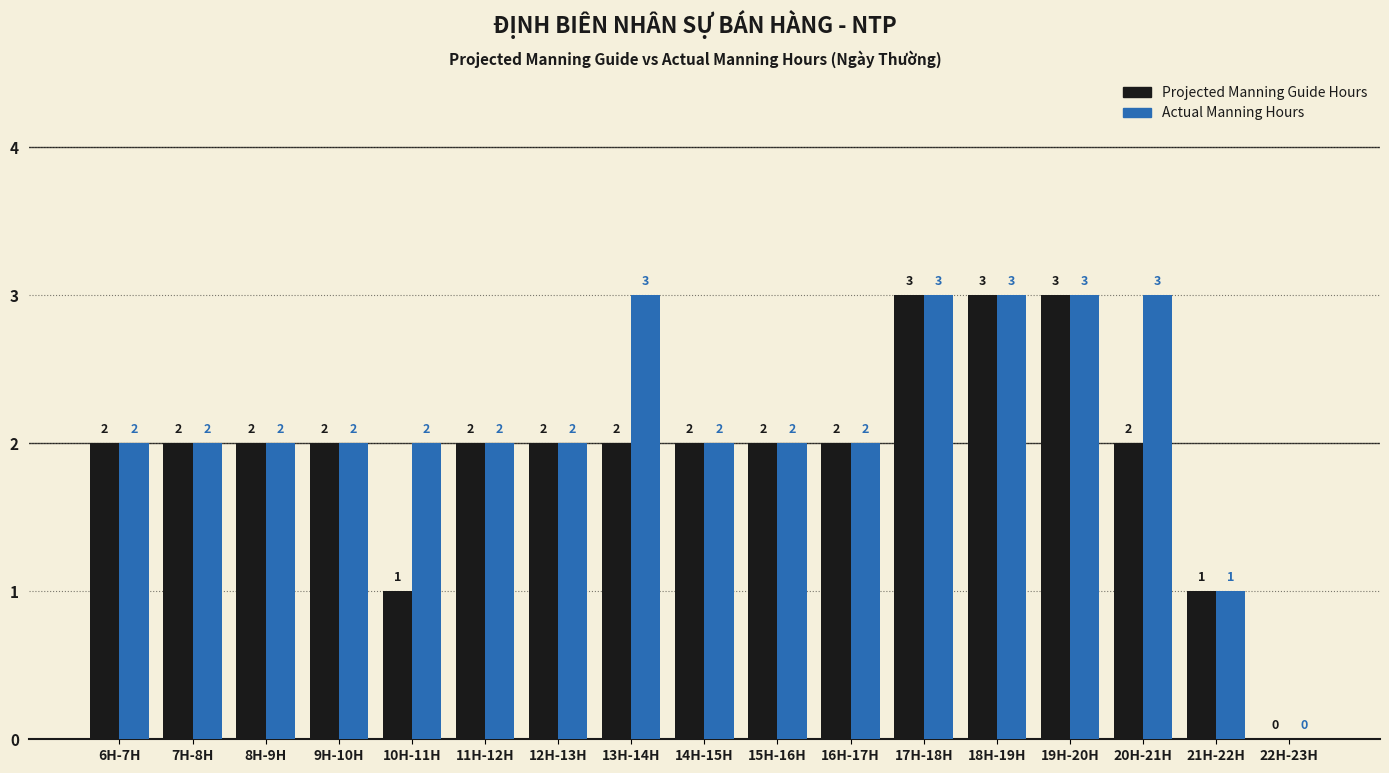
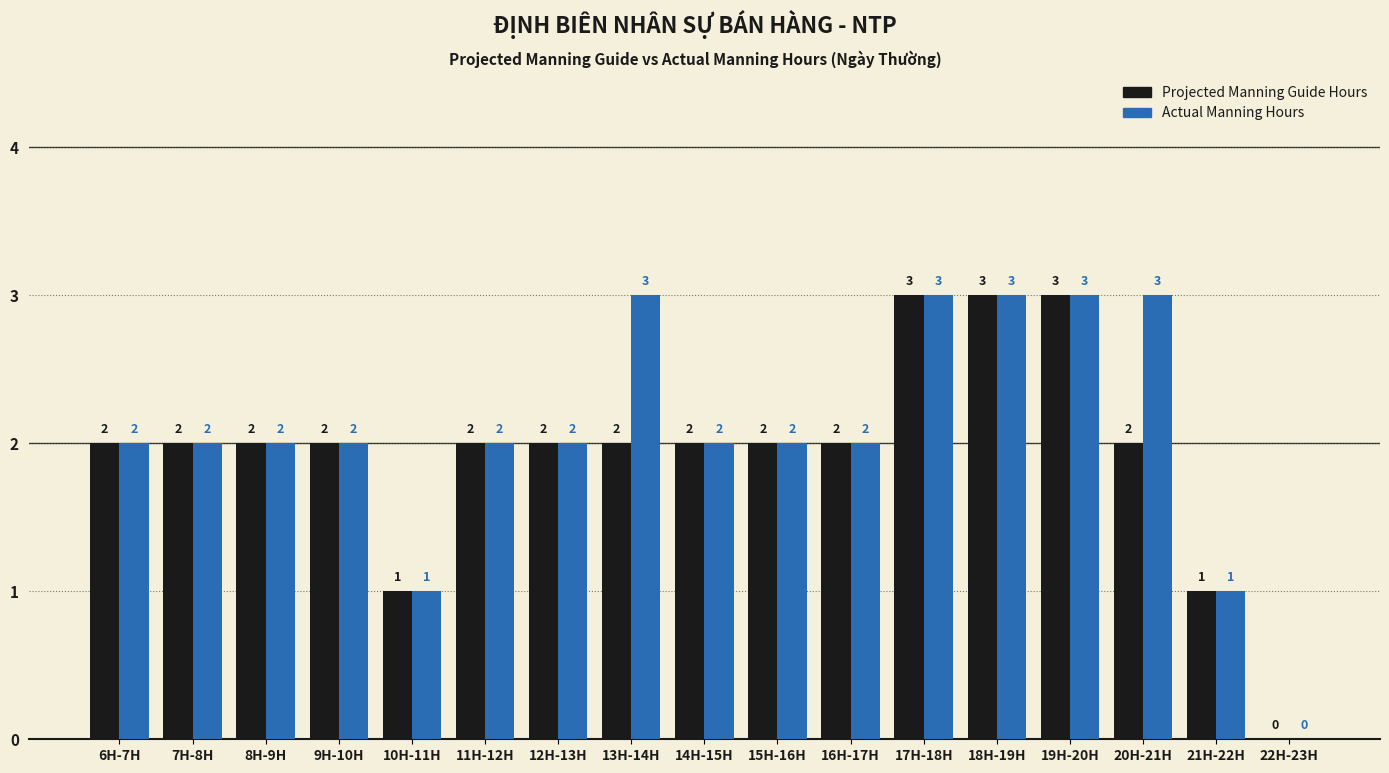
  {
    "Projected Manning Guide Hours": {
      "6H-7H": 2,
      "7H-8H": 2,
      "8H-9H": 2,
      "9H-10H": 2,
      "10H-11H": 1,
      "11H-12H": 2,
      "12H-13H": 2,
      "13H-14H": 2,
      "14H-15H": 2,
      "15H-16H": 2,
      "16H-17H": 2,
      "17H-18H": 3,
      "18H-19H": 3,
      "19H-20H": 3,
      "20H-21H": 2,
      "21H-22H": 1,
      "22H-23H": 0
    },
    "Actual Manning Hours": {
      "6H-7H": 2,
      "7H-8H": 2,
      "8H-9H": 2,
      "9H-10H": 2,
-     "10H-11H": 2,
+     "10H-11H": 1,
      "11H-12H": 2,
      "12H-13H": 2,
      "13H-14H": 3,
      "14H-15H": 2,
      "15H-16H": 2,
      "16H-17H": 2,
      "17H-18H": 3,
      "18H-19H": 3,
      "19H-20H": 3,
      "20H-21H": 3,
      "21H-22H": 1,
      "22H-23H": 0
    }
  }
